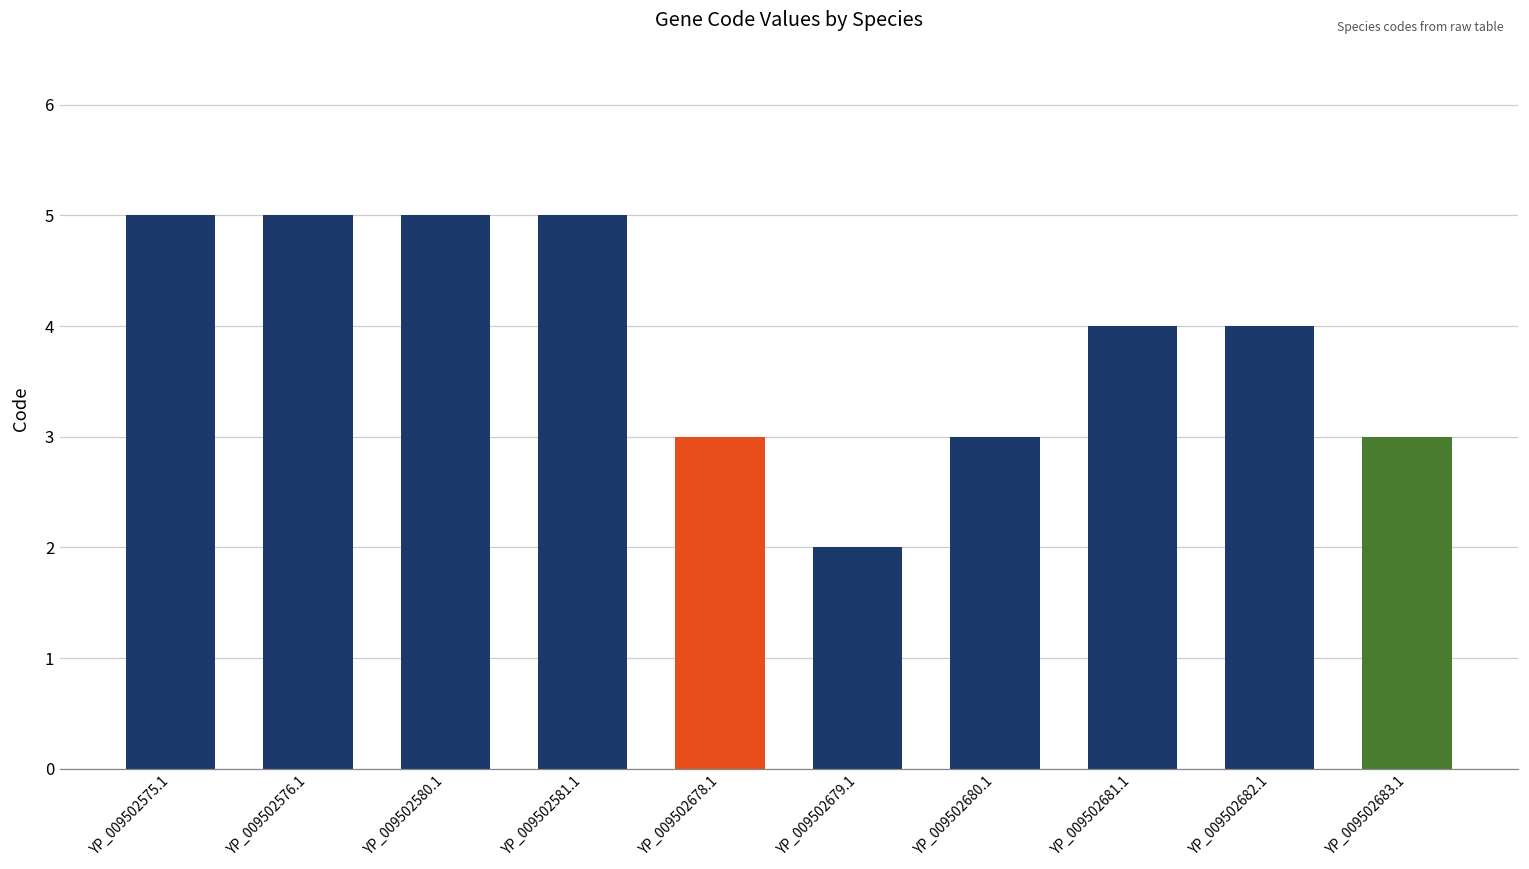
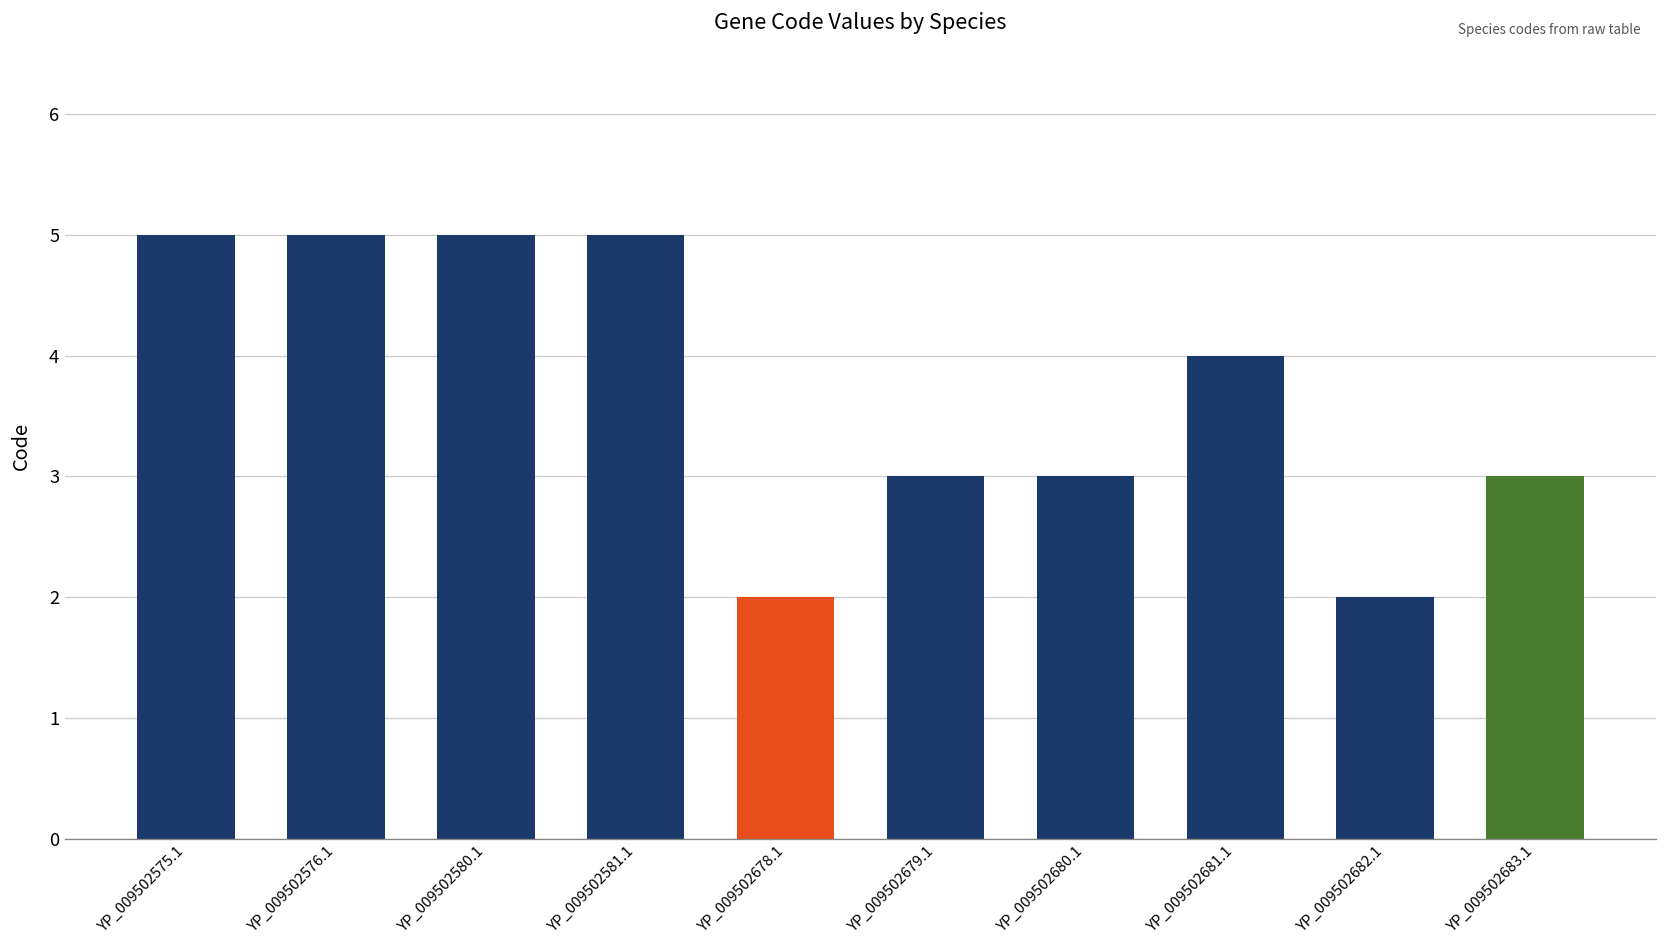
  {
    "YP_009502575.1": 5,
    "YP_009502576.1": 5,
    "YP_009502580.1": 5,
    "YP_009502581.1": 5,
-   "YP_009502678.1": 3,
-   "YP_009502679.1": 2,
+   "YP_009502678.1": 2,
+   "YP_009502679.1": 3,
    "YP_009502680.1": 3,
    "YP_009502681.1": 4,
-   "YP_009502682.1": 4,
+   "YP_009502682.1": 2,
    "YP_009502683.1": 3
  }
